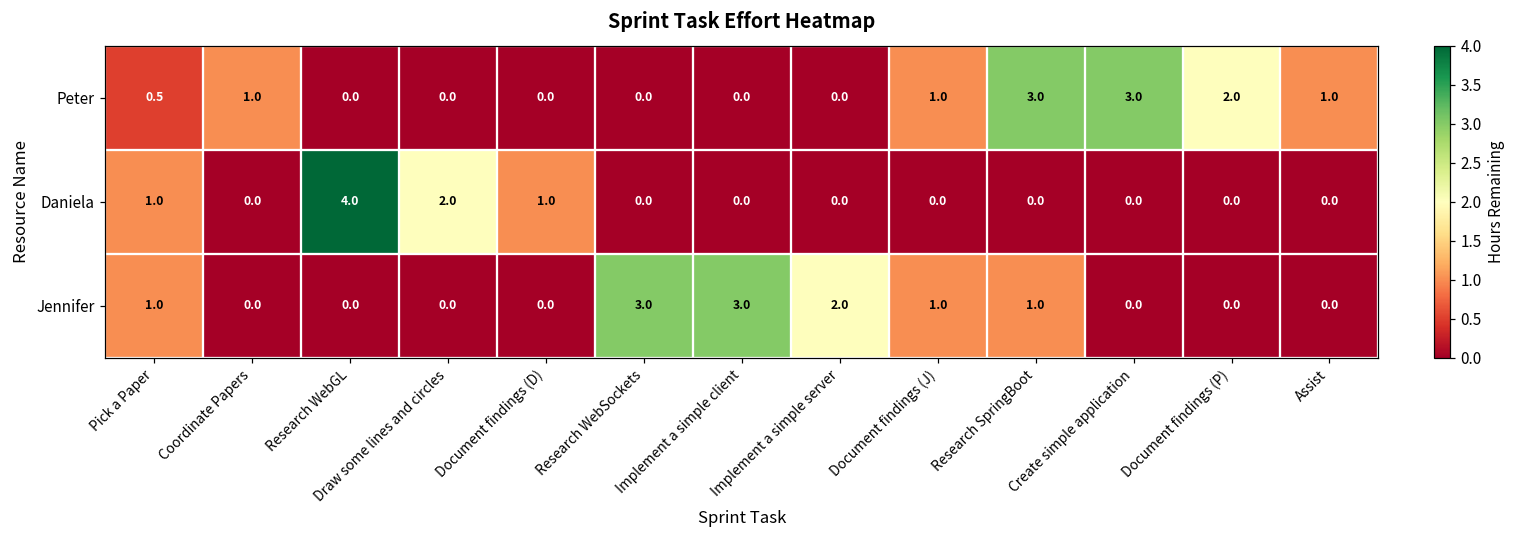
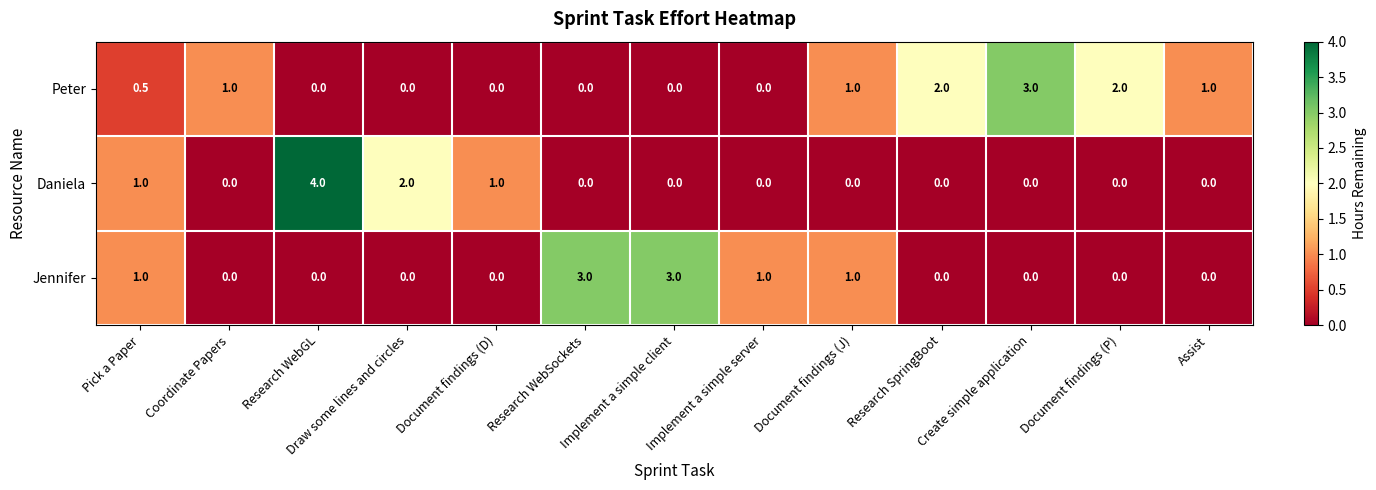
  {
    "Peter": {
      "Pick a Paper": 0.5,
      "Coordinate Papers": 1.0,
      "Research WebGL": 0.0,
      "Draw some lines and circles": 0.0,
      "Document findings (D)": 0.0,
      "Research WebSockets": 0.0,
      "Implement a simple client": 0.0,
      "Implement a simple server": 0.0,
      "Document findings (J)": 1.0,
-     "Research SpringBoot": 3.0,
+     "Research SpringBoot": 2.0,
      "Create simple application": 3.0,
      "Document findings (P)": 2.0,
      "Assist": 1.0
    },
    "Daniela": {
      "Pick a Paper": 1.0,
      "Coordinate Papers": 0.0,
      "Research WebGL": 4.0,
      "Draw some lines and circles": 2.0,
      "Document findings (D)": 1.0,
      "Research WebSockets": 0.0,
      "Implement a simple client": 0.0,
      "Implement a simple server": 0.0,
      "Document findings (J)": 0.0,
      "Research SpringBoot": 0.0,
      "Create simple application": 0.0,
      "Document findings (P)": 0.0,
      "Assist": 0.0
    },
    "Jennifer": {
      "Pick a Paper": 1.0,
      "Coordinate Papers": 0.0,
      "Research WebGL": 0.0,
      "Draw some lines and circles": 0.0,
      "Document findings (D)": 0.0,
      "Research WebSockets": 3.0,
      "Implement a simple client": 3.0,
-     "Implement a simple server": 2.0,
+     "Implement a simple server": 1.0,
      "Document findings (J)": 1.0,
-     "Research SpringBoot": 1.0,
+     "Research SpringBoot": 0.0,
      "Create simple application": 0.0,
      "Document findings (P)": 0.0,
      "Assist": 0.0
    }
  }
